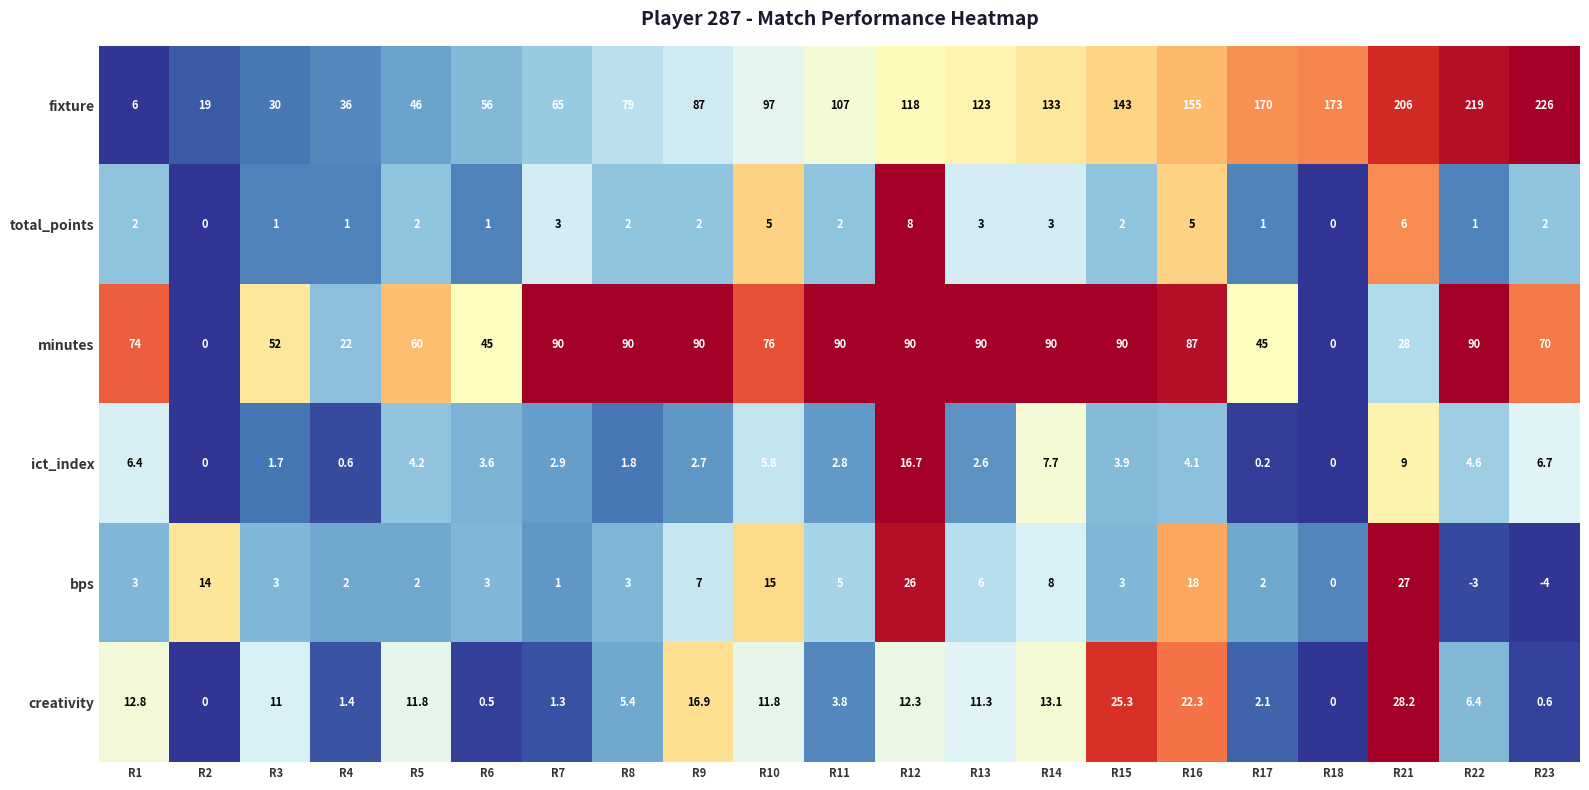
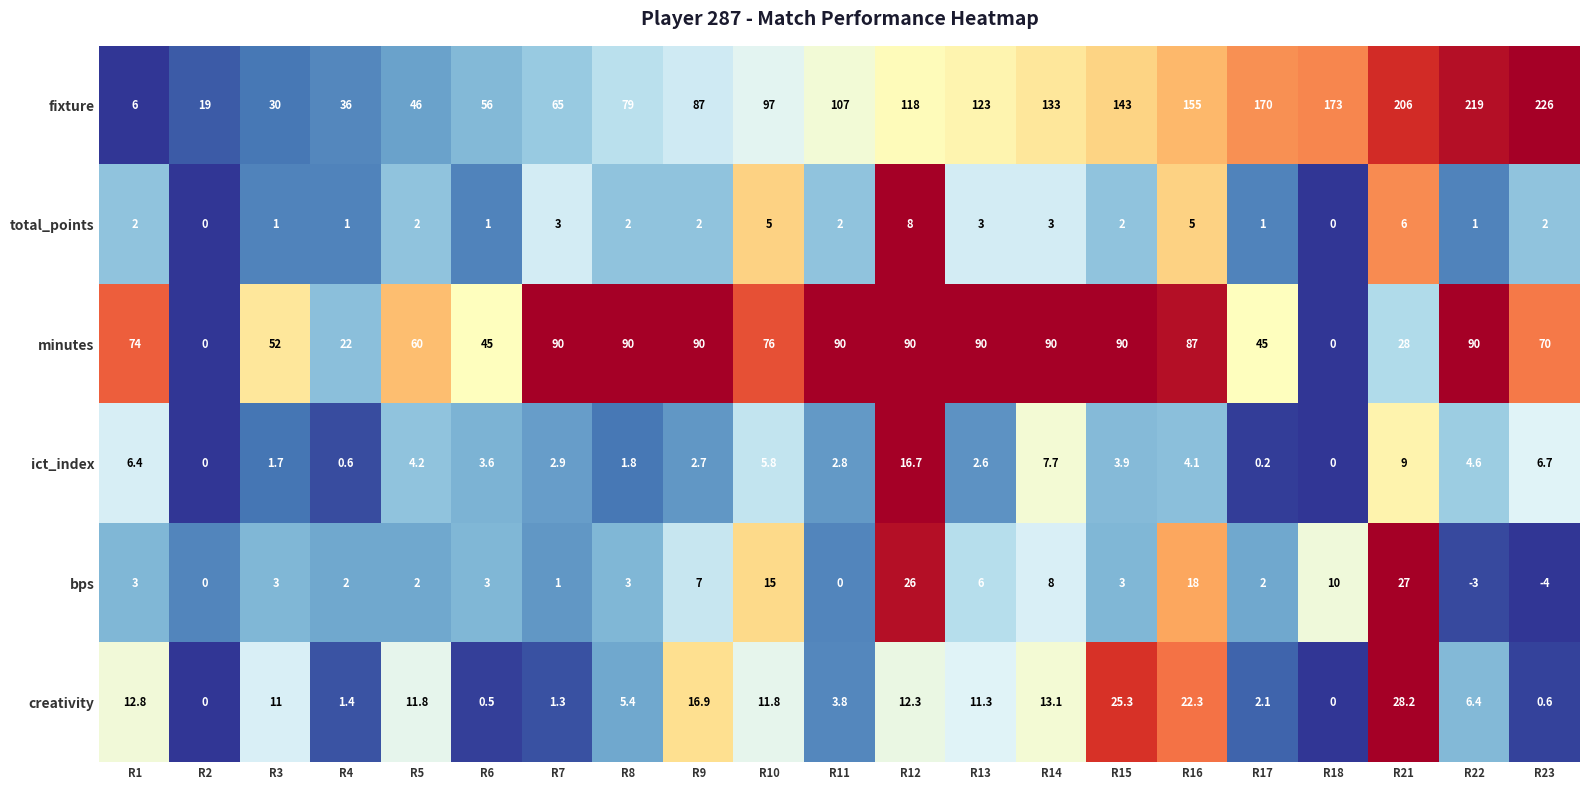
  {
    "fixture": {
      "R1": 6,
      "R2": 19,
      "R3": 30,
      "R4": 36,
      "R5": 46,
      "R6": 56,
      "R7": 65,
      "R8": 79,
      "R9": 87,
      "R10": 97,
      "R11": 107,
      "R12": 118,
      "R13": 123,
      "R14": 133,
      "R15": 143,
      "R16": 155,
      "R17": 170,
      "R18": 173,
      "R21": 206,
      "R22": 219,
      "R23": 226
    },
    "total_points": {
      "R1": 2,
      "R2": 0,
      "R3": 1,
      "R4": 1,
      "R5": 2,
      "R6": 1,
      "R7": 3,
      "R8": 2,
      "R9": 2,
      "R10": 5,
      "R11": 2,
      "R12": 8,
      "R13": 3,
      "R14": 3,
      "R15": 2,
      "R16": 5,
      "R17": 1,
      "R18": 0,
      "R21": 6,
      "R22": 1,
      "R23": 2
    },
    "minutes": {
      "R1": 74,
      "R2": 0,
      "R3": 52,
      "R4": 22,
      "R5": 60,
      "R6": 45,
      "R7": 90,
      "R8": 90,
      "R9": 90,
      "R10": 76,
      "R11": 90,
      "R12": 90,
      "R13": 90,
      "R14": 90,
      "R15": 90,
      "R16": 87,
      "R17": 45,
      "R18": 0,
      "R21": 28,
      "R22": 90,
      "R23": 70
    },
    "ict_index": {
      "R1": 6.4,
      "R2": 0,
      "R3": 1.7,
      "R4": 0.6,
      "R5": 4.2,
      "R6": 3.6,
      "R7": 2.9,
      "R8": 1.8,
      "R9": 2.7,
      "R10": 5.8,
      "R11": 2.8,
      "R12": 16.7,
      "R13": 2.6,
      "R14": 7.7,
      "R15": 3.9,
      "R16": 4.1,
      "R17": 0.2,
      "R18": 0,
      "R21": 9,
      "R22": 4.6,
      "R23": 6.7
    },
    "bps": {
      "R1": 3,
-     "R2": 14,
+     "R2": 0,
      "R3": 3,
      "R4": 2,
      "R5": 2,
      "R6": 3,
      "R7": 1,
      "R8": 3,
      "R9": 7,
      "R10": 15,
-     "R11": 5,
+     "R11": 0,
      "R12": 26,
      "R13": 6,
      "R14": 8,
      "R15": 3,
      "R16": 18,
      "R17": 2,
-     "R18": 0,
+     "R18": 10,
      "R21": 27,
      "R22": -3,
      "R23": -4
    },
    "creativity": {
      "R1": 12.8,
      "R2": 0,
      "R3": 11,
      "R4": 1.4,
      "R5": 11.8,
      "R6": 0.5,
      "R7": 1.3,
      "R8": 5.4,
      "R9": 16.9,
      "R10": 11.8,
      "R11": 3.8,
      "R12": 12.3,
      "R13": 11.3,
      "R14": 13.1,
      "R15": 25.3,
      "R16": 22.3,
      "R17": 2.1,
      "R18": 0,
      "R21": 28.2,
      "R22": 6.4,
      "R23": 0.6
    }
  }
